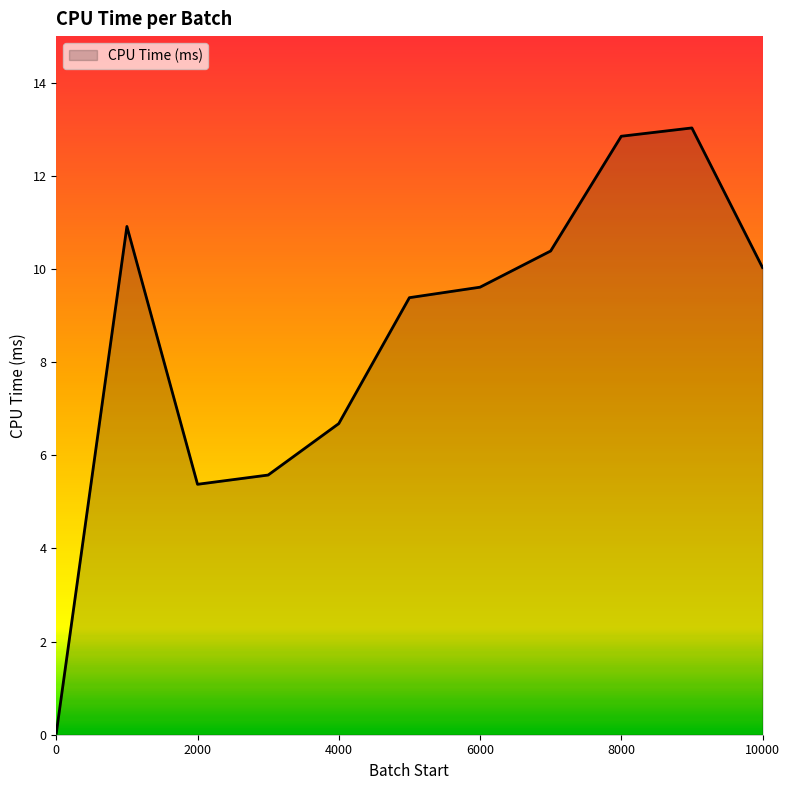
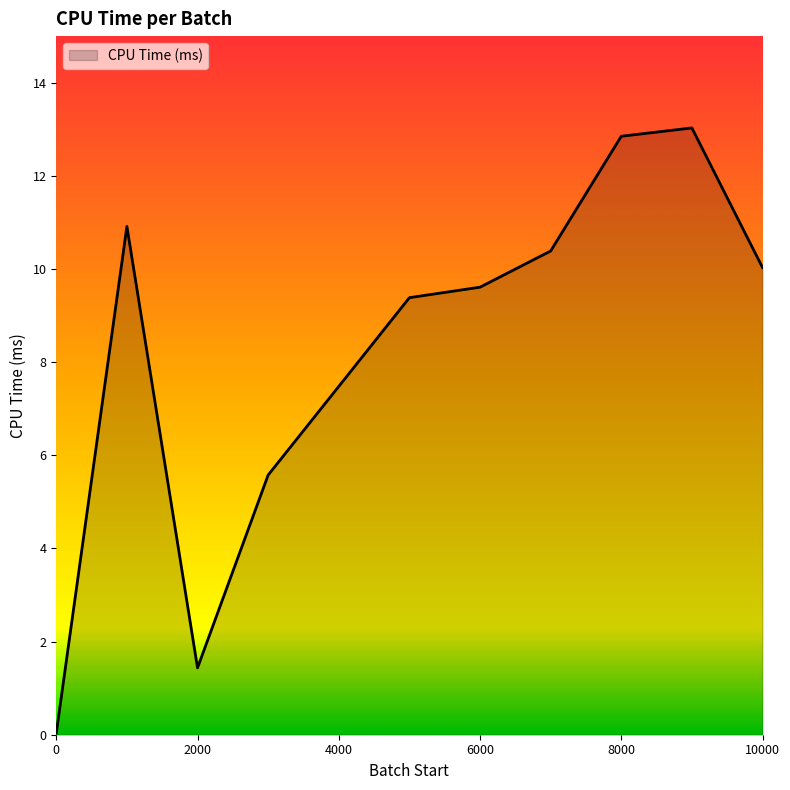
  {
    "0": 0.0,
-   "2000": 5.4,
-   "4000": 6.7,
+   "2000": 1.4,
+   "4000": 7.5,
    "6000": 9.6,
    "8000": 12.8,
    "10000": 10.0
  }
